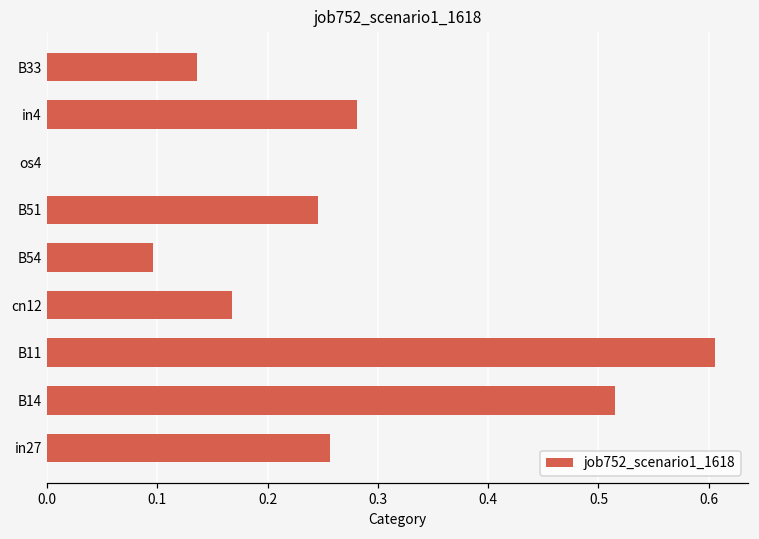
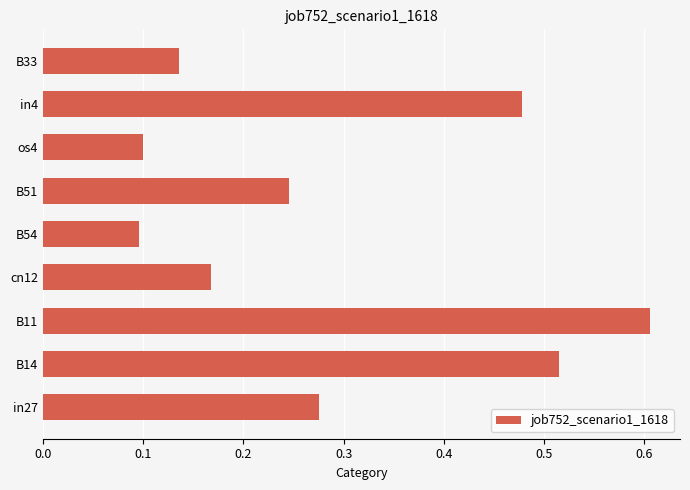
  {
    "B33": 0.136,
-   "in4": 0.281,
-   "os4": 0.0,
+   "in4": 0.478,
+   "os4": 0.1,
    "B51": 0.245,
    "B54": 0.096,
    "cn12": 0.168,
    "B11": 0.605,
    "B14": 0.515,
-   "in27": 0.257
+   "in27": 0.276
  }
